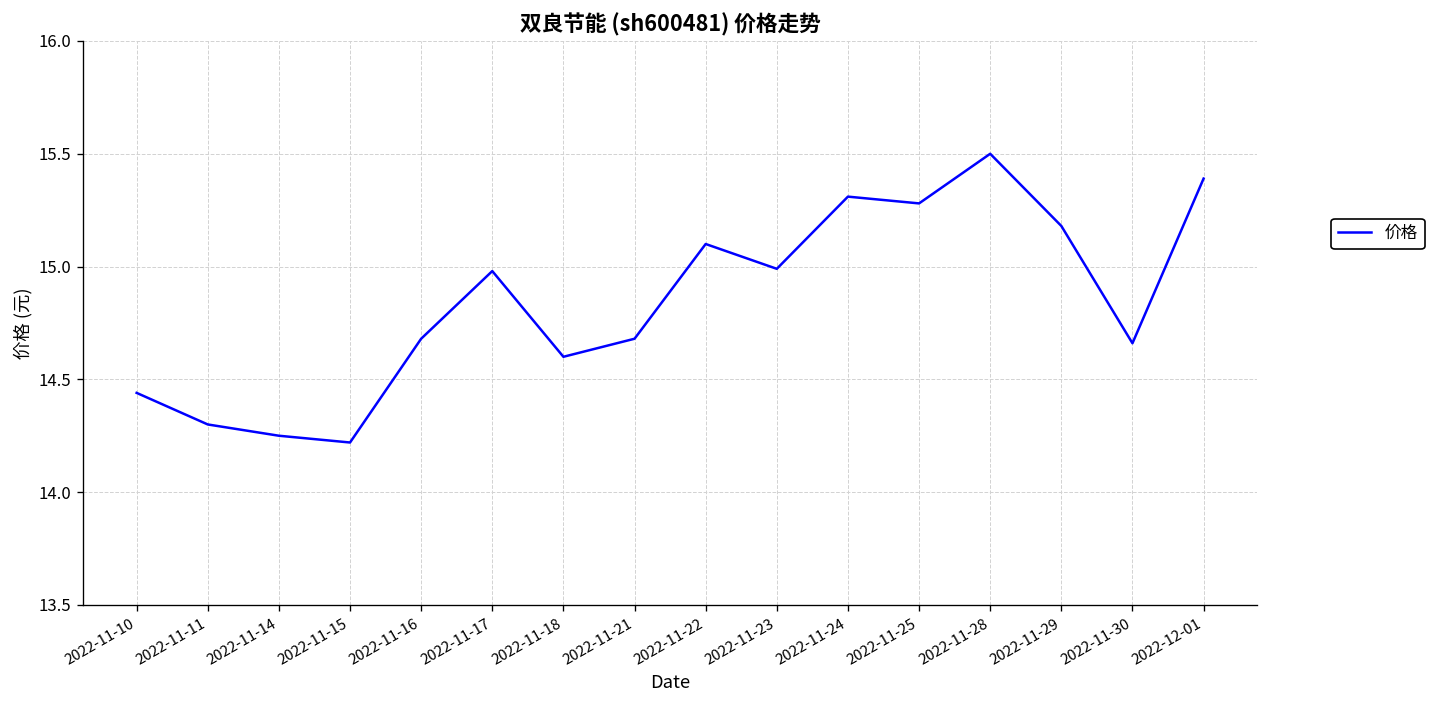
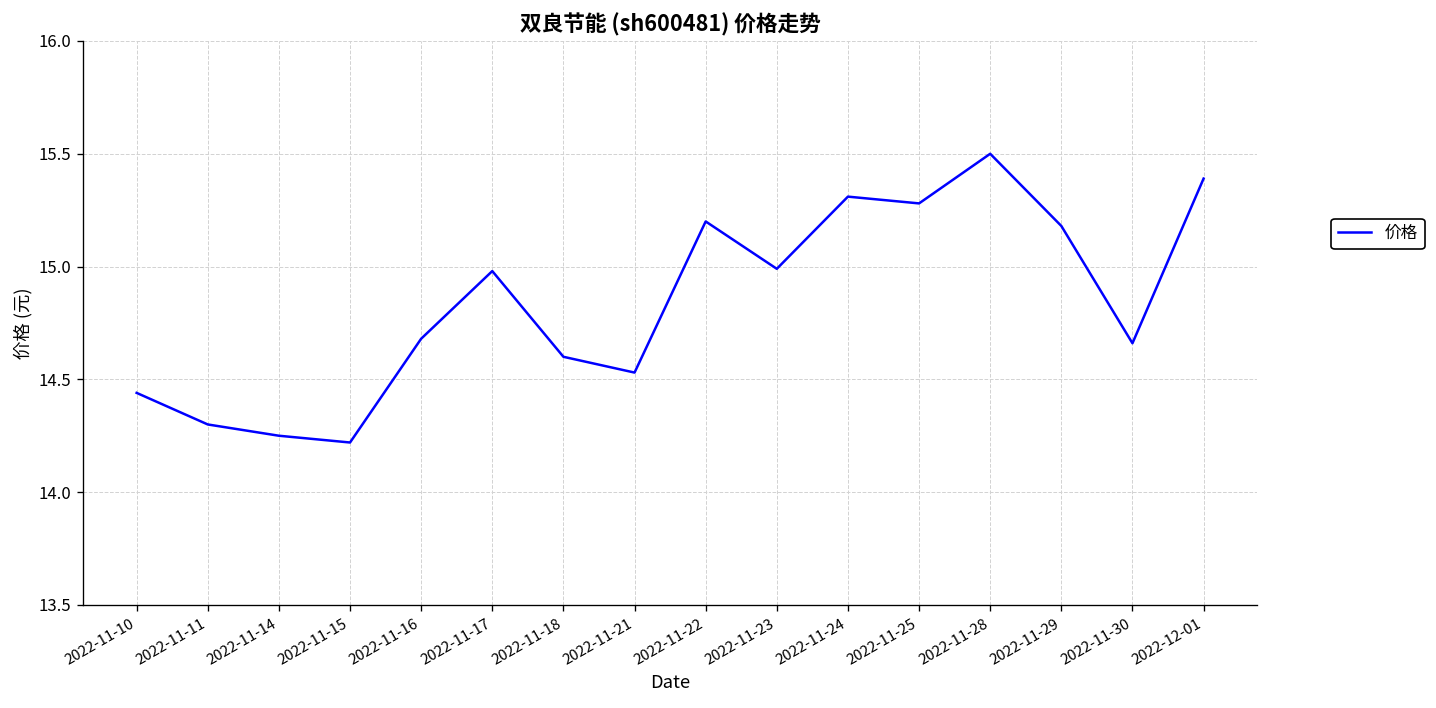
  {
    "2022-11-10": 14.44,
    "2022-11-11": 14.30,
    "2022-11-14": 14.25,
    "2022-11-15": 14.22,
    "2022-11-16": 14.68,
    "2022-11-17": 14.98,
    "2022-11-18": 14.60,
-   "2022-11-21": 14.68,
-   "2022-11-22": 15.1,
+   "2022-11-21": 14.53,
+   "2022-11-22": 15.2,
    "2022-11-23": 14.99,
    "2022-11-24": 15.31,
    "2022-11-25": 15.28,
    "2022-11-28": 15.50,
    "2022-11-29": 15.18,
    "2022-11-30": 14.66,
    "2022-12-01": 15.39
  }
